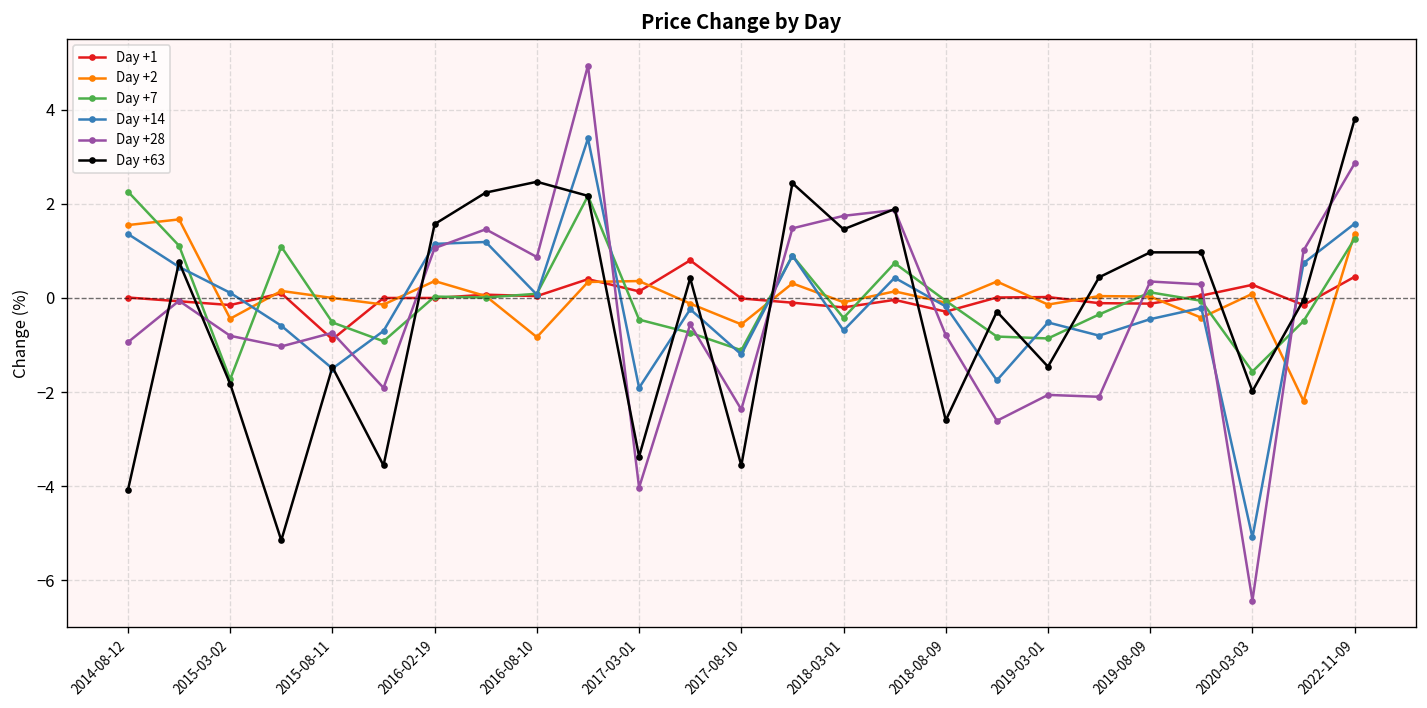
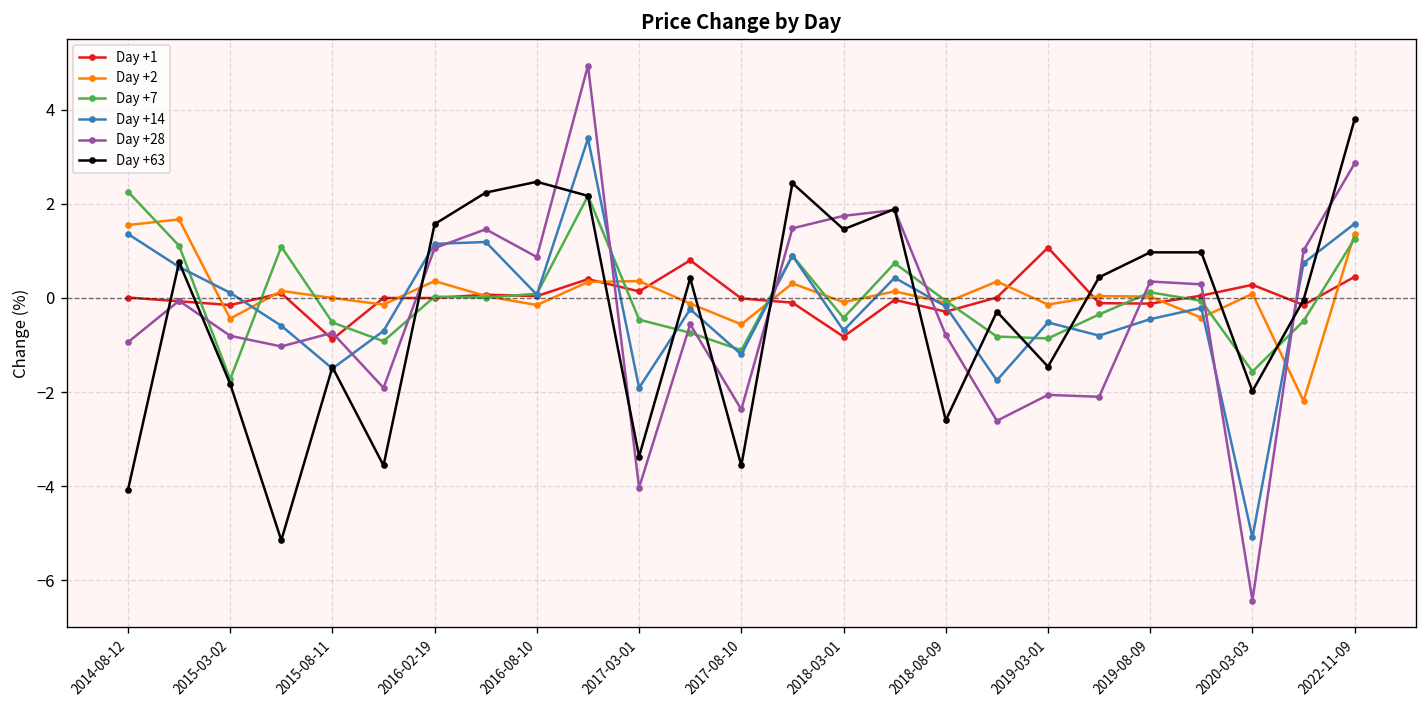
  {
    "Day +1": {
      "2014-08-12": 0.0,
      "2015-03-02": -0.1,
      "2015-08-11": -0.9,
      "2017-03-01": 0.1,
      "2017-08-10": 0.0,
-     "2018-03-01": -0.2,
+     "2018-03-01": -0.8,
      "2018-08-09": -0.3,
-     "2019-03-01": 0.0,
+     "2019-03-01": 1.1,
      "2019-08-09": -0.1,
      "2020-03-03": 0.3,
      "2022-11-09": 0.4
    },
    "Day +2": {
      "2014-08-12": 1.5,
      "2015-03-02": -0.4,
      "2015-08-11": 0.0,
      "2016-02-19": 0.4,
-     "2016-08-10": -0.8,
+     "2016-08-10": -0.2,
      "2017-03-01": 0.4,
      "2017-08-10": -0.6,
      "2018-03-01": -0.1,
      "2019-03-01": -0.1,
      "2019-08-09": 0.0,
      "2020-03-03": 0.1,
      "2022-11-09": 1.4
    },
    "Day +7": {
      "2014-08-12": 2.3,
      "2015-03-02": -1.7,
      "2015-08-11": -0.5,
      "2017-03-01": -0.5,
      "2017-08-10": -1.1,
      "2018-03-01": -0.4,
      "2019-03-01": -0.9,
      "2019-08-09": 0.1,
      "2020-03-03": -1.6,
      "2022-11-09": 1.3
    },
    "Day +14": {
      "2014-08-12": 1.4,
      "2015-03-02": 0.1,
      "2016-02-19": 1.2,
      "2017-03-01": -1.9,
      "2017-08-10": -1.2,
      "2018-03-01": -0.7,
      "2018-08-09": -0.2,
      "2019-03-01": -0.5,
      "2019-08-09": -0.4,
      "2020-03-03": -5.1,
      "2022-11-09": 1.6
    },
    "Day +28": {
      "2014-08-12": -0.9,
      "2015-03-02": -0.8,
      "2015-08-11": -0.7,
      "2016-02-19": 1.1,
      "2016-08-10": 0.9,
      "2017-03-01": -4.0,
      "2017-08-10": -2.4,
      "2018-03-01": 1.7,
      "2018-08-09": -0.8,
      "2019-03-01": -2.1,
      "2019-08-09": 0.4,
      "2020-03-03": -6.4,
      "2022-11-09": 2.9
    },
    "Day +63": {
      "2014-08-12": -4.1,
      "2015-03-02": -1.8,
      "2016-02-19": 1.6,
      "2016-08-10": 2.5,
      "2017-03-01": -3.4,
      "2017-08-10": -3.6,
      "2018-03-01": 1.5,
      "2018-08-09": -2.6,
      "2019-03-01": -1.5,
      "2019-08-09": 1.0,
      "2020-03-03": -2.0,
      "2022-11-09": 3.8
    }
  }
